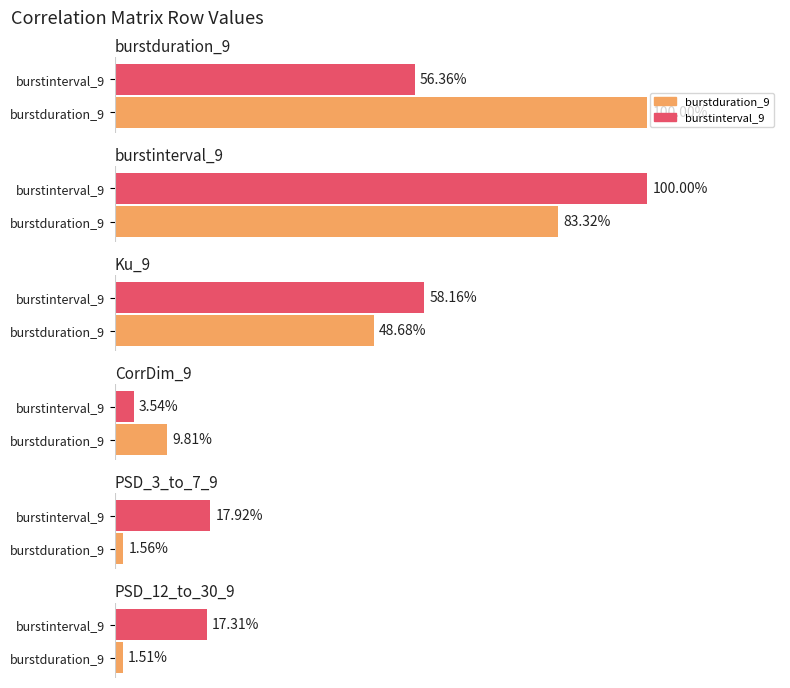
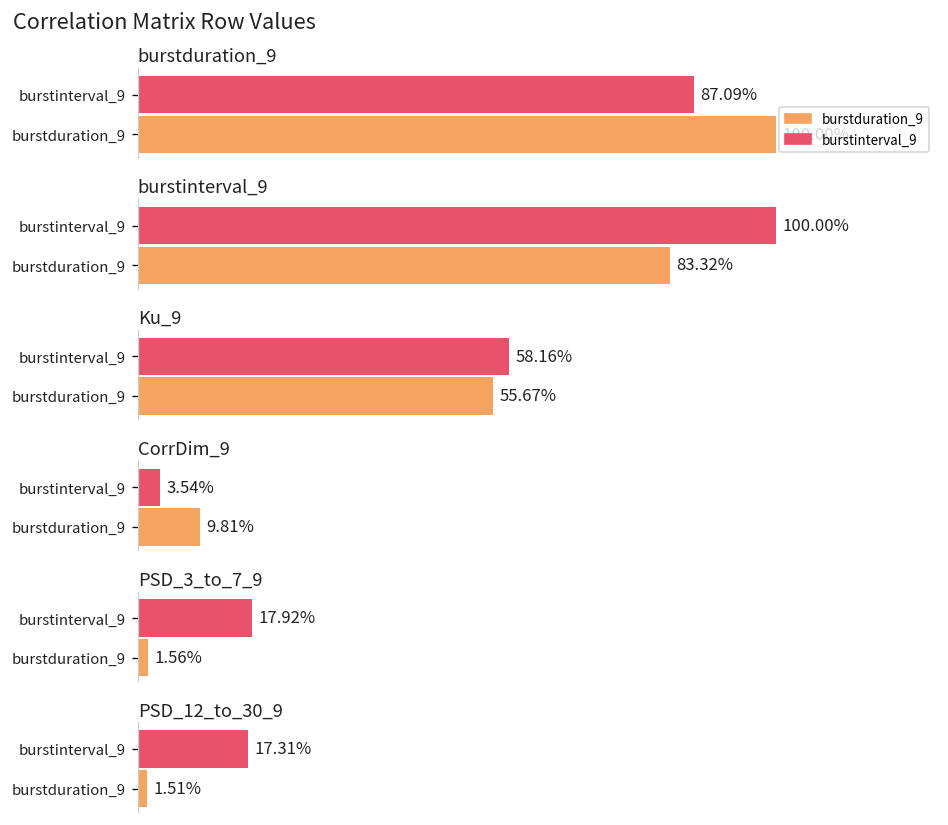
  {
    "burstduration_9": {
-     "burstinterval_9": "56.36%"
+     "burstinterval_9": "87.09%"
    },
    "burstinterval_9": {
      "burstinterval_9": "100.00%",
      "burstduration_9": "83.32%"
    },
    "Ku_9": {
      "burstinterval_9": "58.16%",
-     "burstduration_9": "48.68%"
+     "burstduration_9": "55.67%"
    },
    "CorrDim_9": {
      "burstinterval_9": "3.54%",
      "burstduration_9": "9.81%"
    },
    "PSD_3_to_7_9": {
      "burstinterval_9": "17.92%",
      "burstduration_9": "1.56%"
    },
    "PSD_12_to_30_9": {
      "burstinterval_9": "17.31%",
      "burstduration_9": "1.51%"
    }
  }
